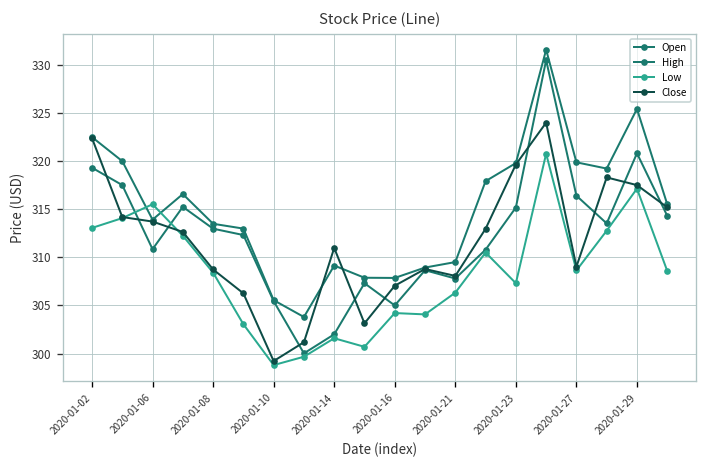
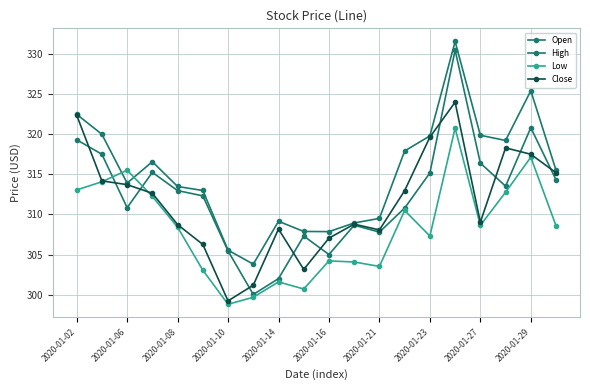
  {
    "Low": {
      "2020-01-02": 313,
      "2020-01-06": 316,
      "2020-01-08": 308,
      "2020-01-10": 299,
      "2020-01-14": 302,
      "2020-01-16": 304,
-     "2020-01-21": 306,
+     "2020-01-21": 304,
      "2020-01-23": 307,
      "2020-01-27": 309,
      "2020-01-29": 317
    },
    "Close": {
      "2020-01-08": 309,
      "2020-01-10": 299,
-     "2020-01-14": 311,
+     "2020-01-14": 308,
      "2020-01-16": 307,
      "2020-01-27": 309,
      "2020-01-29": 318
    }
  }
